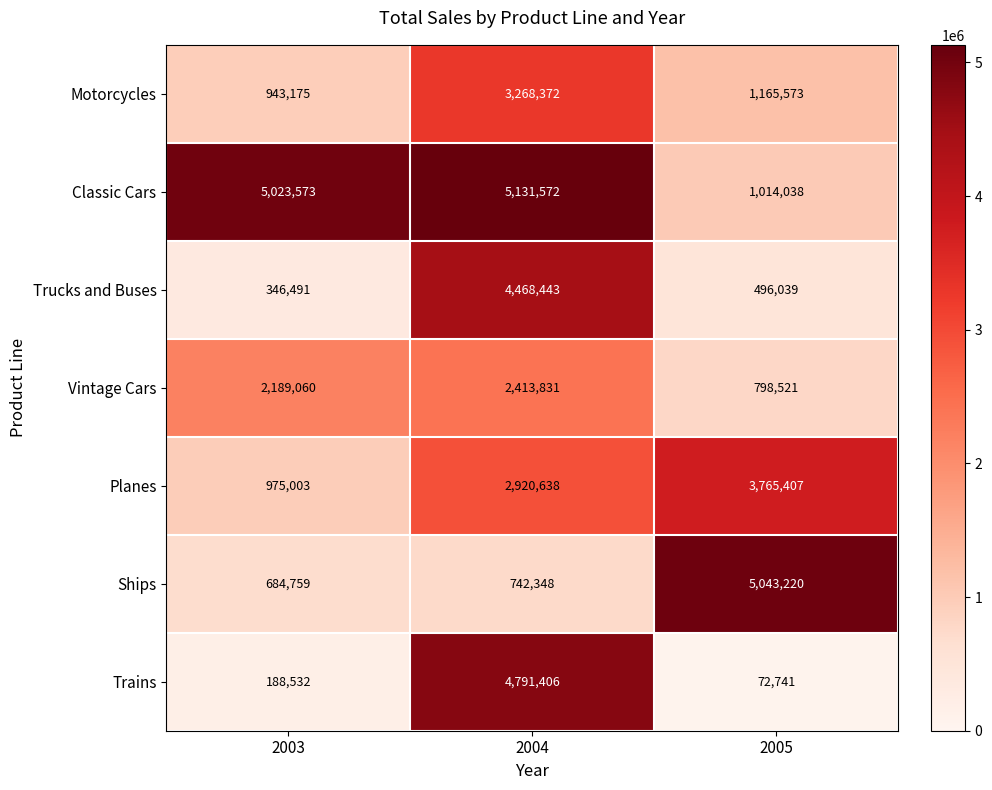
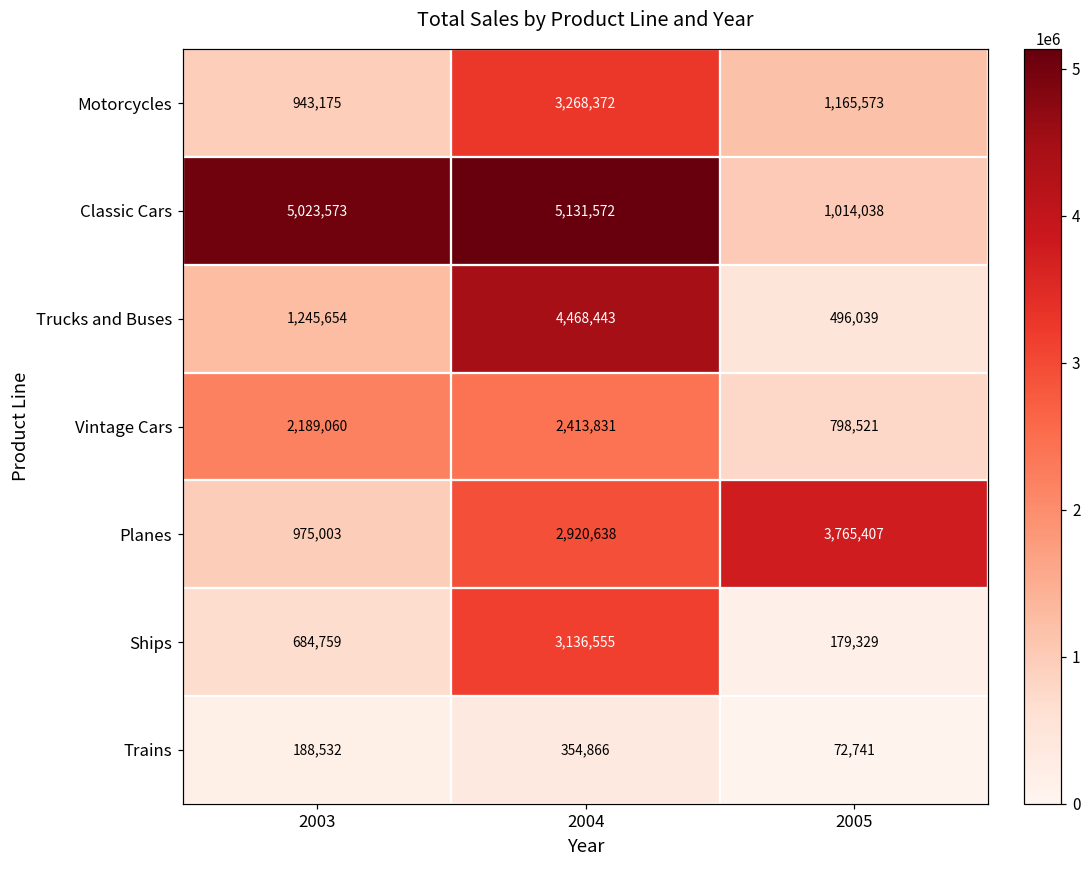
  {
    "Motorcycles": {
      "2003": "943,175",
      "2004": "3,268,372",
      "2005": "1,165,573"
    },
    "Classic Cars": {
      "2003": "5,023,573",
      "2004": "5,131,572",
      "2005": "1,014,038"
    },
    "Trucks and Buses": {
-     "2003": "346,491",
+     "2003": "1,245,654",
      "2004": "4,468,443",
      "2005": "496,039"
    },
    "Vintage Cars": {
      "2003": "2,189,060",
      "2004": "2,413,831",
      "2005": "798,521"
    },
    "Planes": {
      "2003": "975,003",
      "2004": "2,920,638",
      "2005": "3,765,407"
    },
    "Ships": {
      "2003": "684,759",
-     "2004": "742,348",
-     "2005": "5,043,220"
+     "2004": "3,136,555",
+     "2005": "179,329"
    },
    "Trains": {
      "2003": "188,532",
-     "2004": "4,791,406",
+     "2004": "354,866",
      "2005": "72,741"
    }
  }
